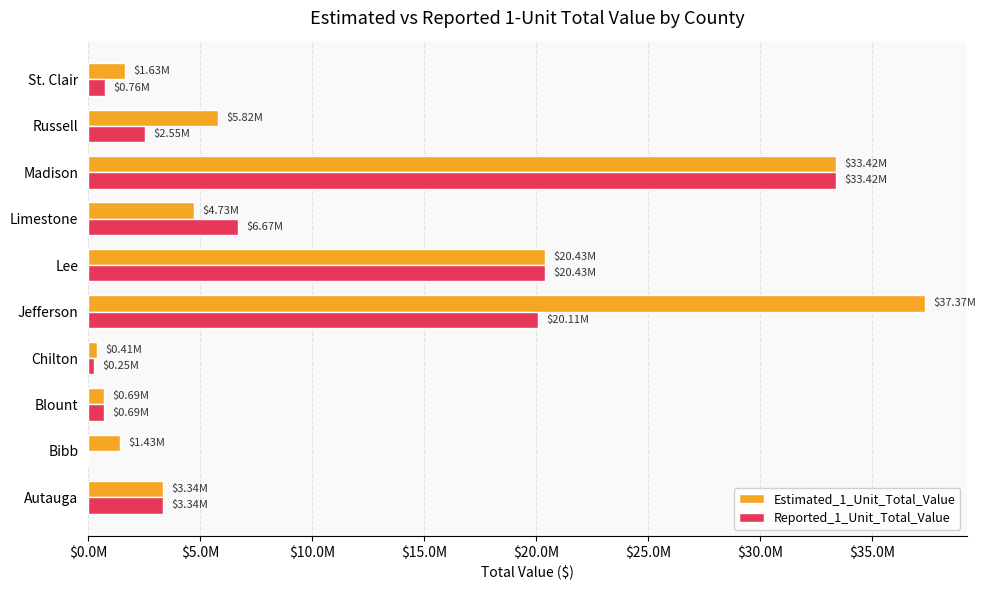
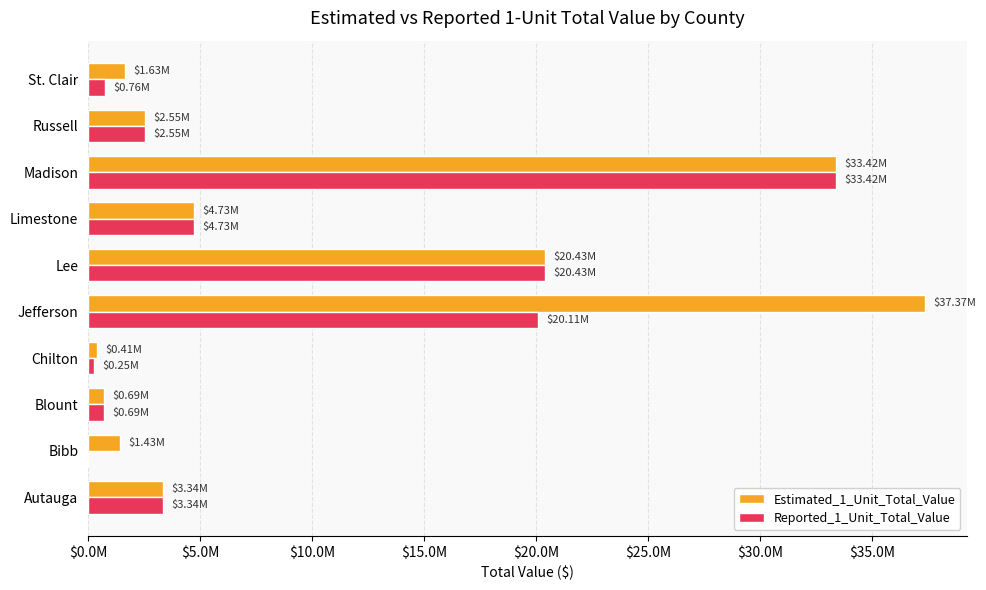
  {
    "Estimated_1_Unit_Total_Value": {
      "St. Clair": "$1.63M",
-     "Russell": "$5.82M",
+     "Russell": "$2.55M",
      "Madison": "$33.42M",
      "Limestone": "$4.73M",
      "Lee": "$20.43M",
      "Jefferson": "$37.37M",
      "Chilton": "$0.41M",
      "Blount": "$0.69M",
      "Bibb": "$1.43M",
      "Autauga": "$3.34M"
    },
    "Reported_1_Unit_Total_Value": {
      "St. Clair": "$0.76M",
      "Russell": "$2.55M",
      "Madison": "$33.42M",
-     "Limestone": "$6.67M",
+     "Limestone": "$4.73M",
      "Lee": "$20.43M",
      "Jefferson": "$20.11M",
      "Chilton": "$0.25M",
      "Blount": "$0.69M",
      "Autauga": "$3.34M"
    }
  }
